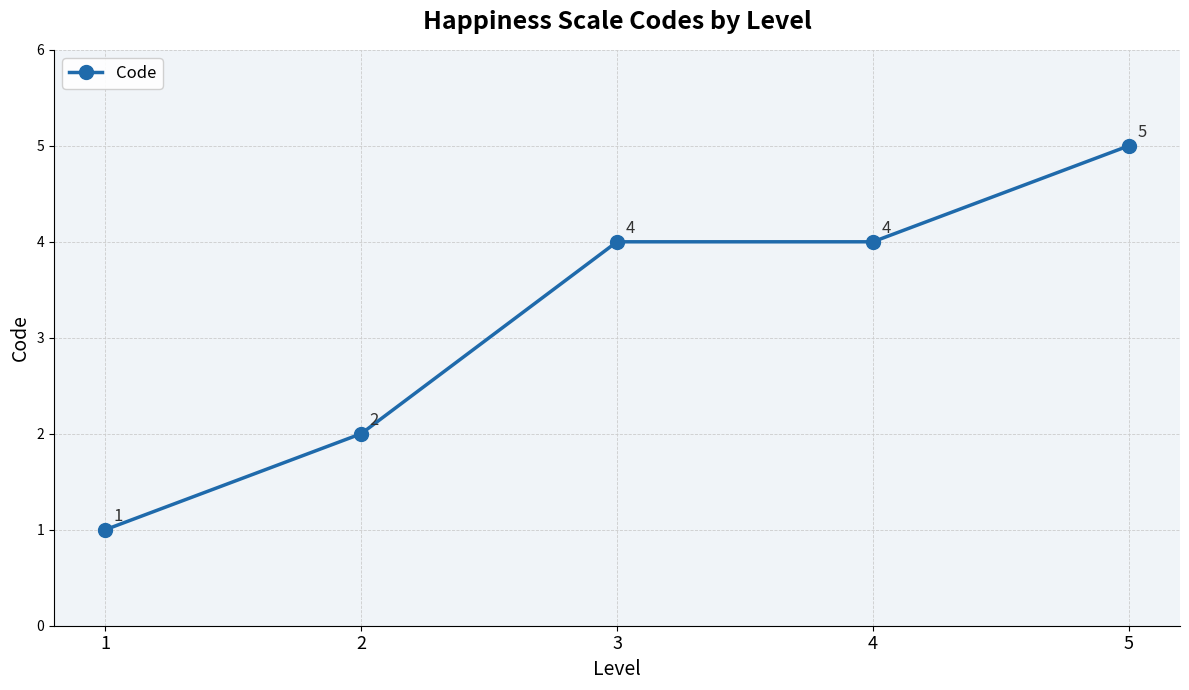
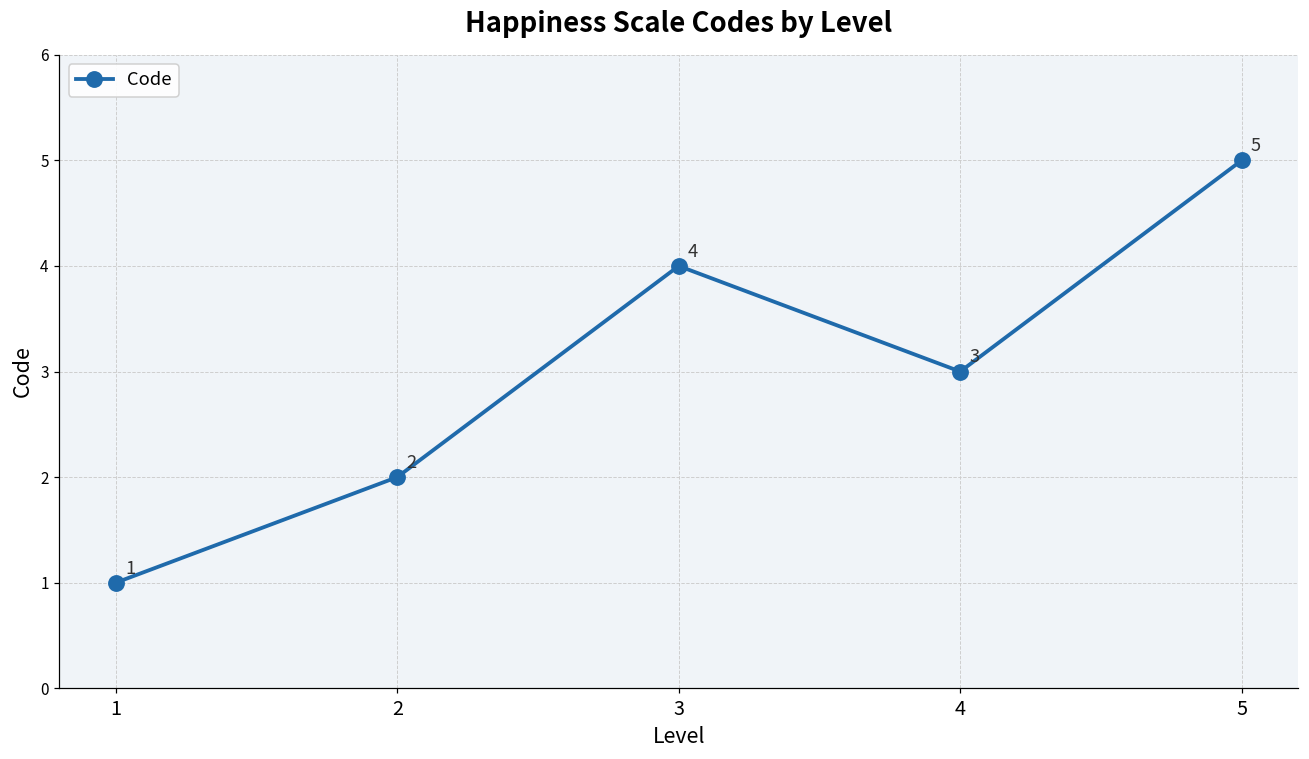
  {
    "1": 1,
    "2": 2,
    "3": 4,
-   "4": 4,
+   "4": 3,
    "5": 5
  }
